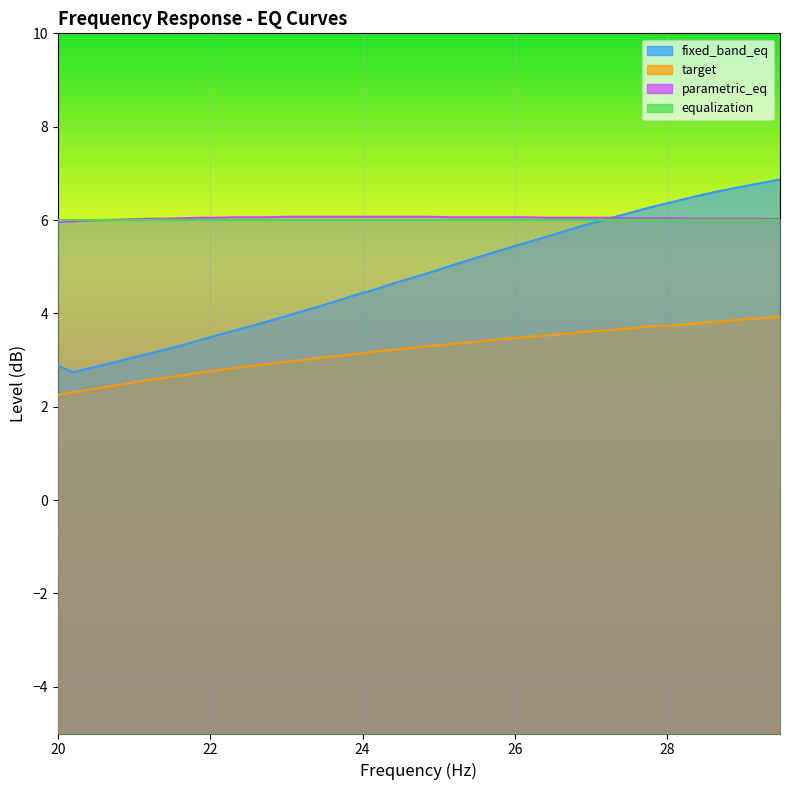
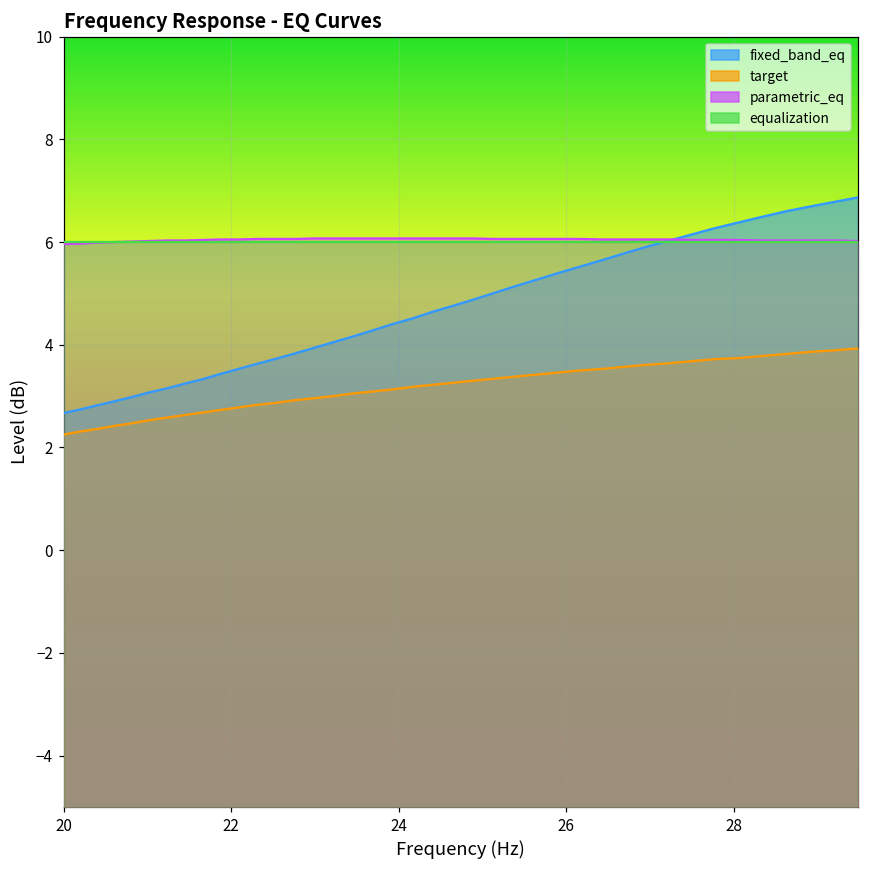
  {
    "fixed_band_eq": {
-     "20": 2.9
+     "20": 2.7
    },
    "target": {
      "20": 2.3
    }
  }
